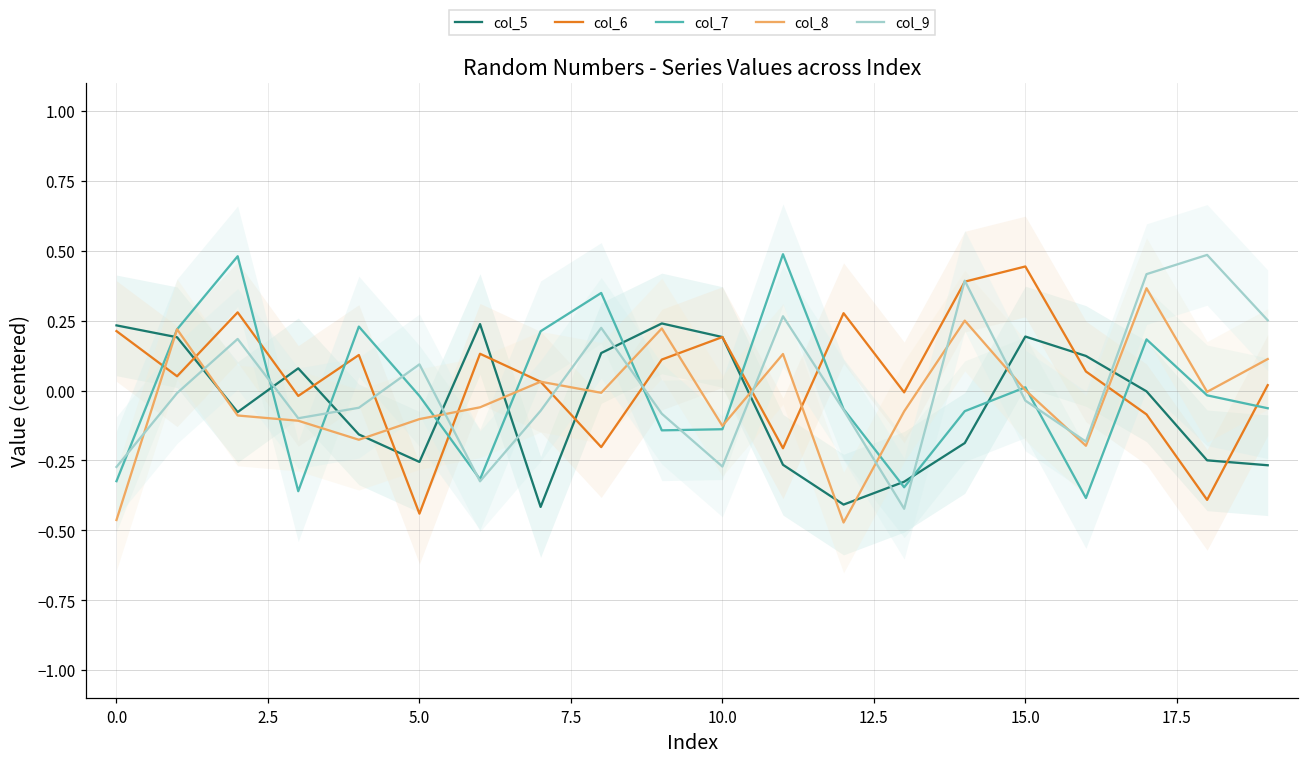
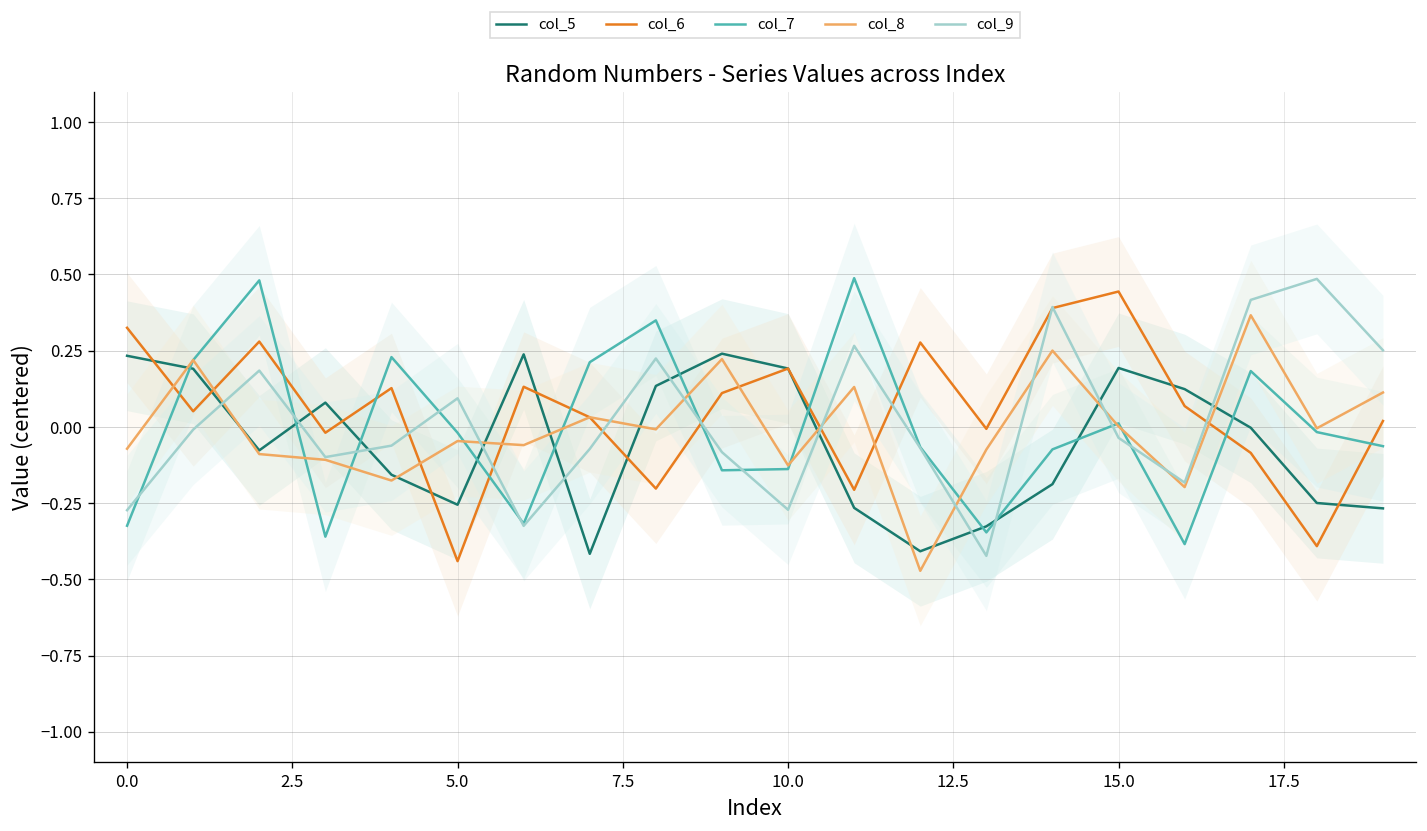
  {
    "col_5": {
      "0.0": 0.23
    },
    "col_6": {
-     "0.0": 0.21,
+     "0.0": 0.33,
      "5.0": -0.44,
      "15.0": 0.44
    },
    "col_7": {
      "0.0": -0.32,
      "5.0": -0.02,
      "10.0": -0.14
    },
    "col_8": {
-     "0.0": -0.46,
-     "5.0": -0.10,
+     "0.0": -0.07,
+     "5.0": -0.05,
      "10.0": -0.13
    }
  }
